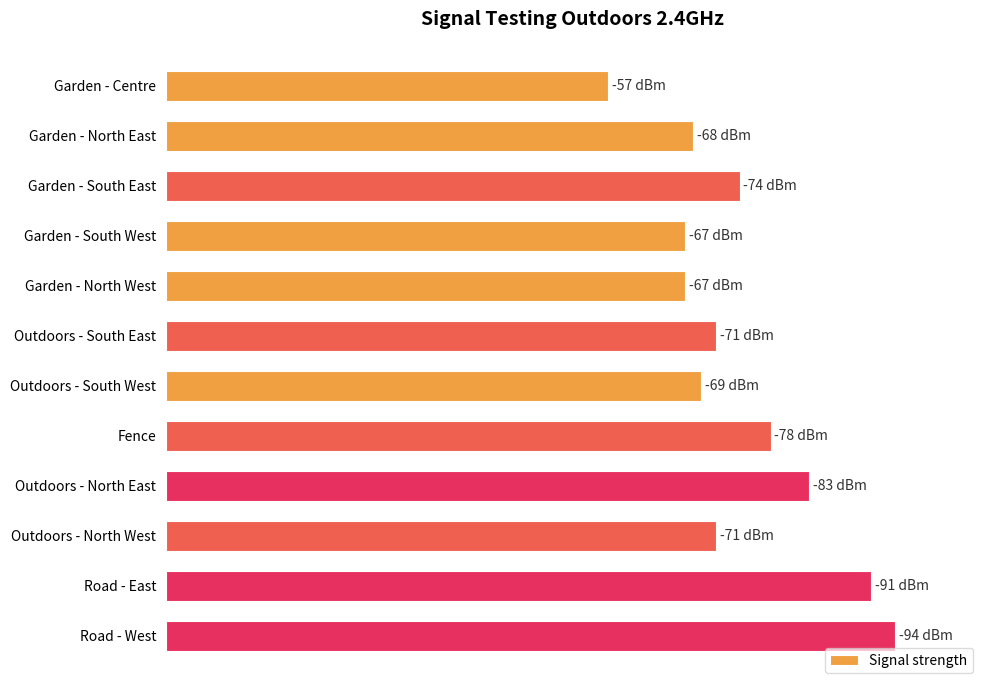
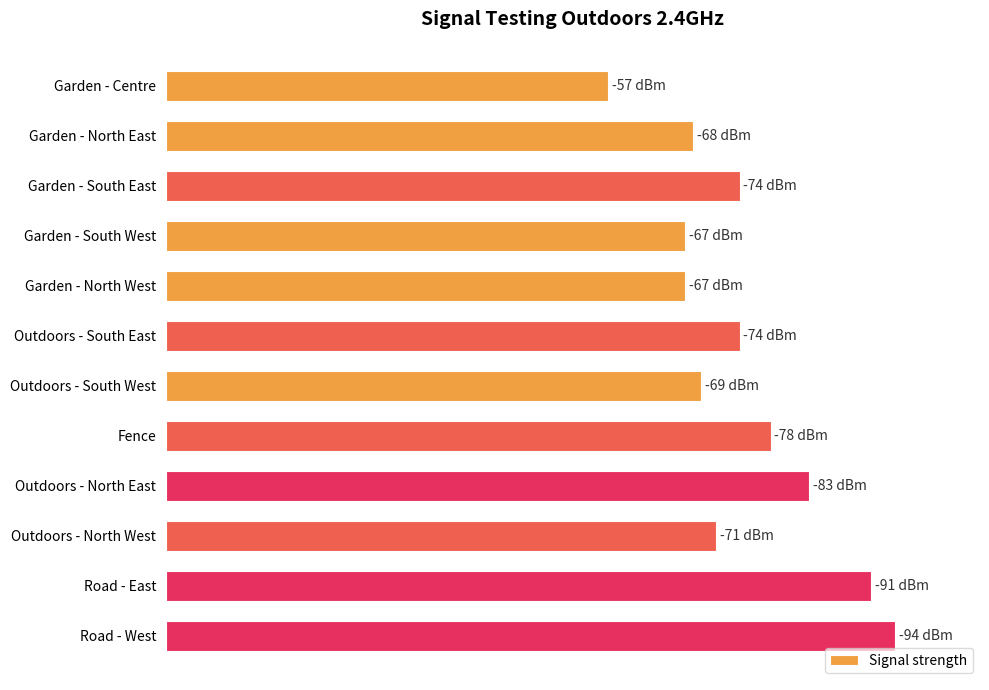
  {
-   "Outdoors - South East": -71
+   "Outdoors - South East": -74
  }
